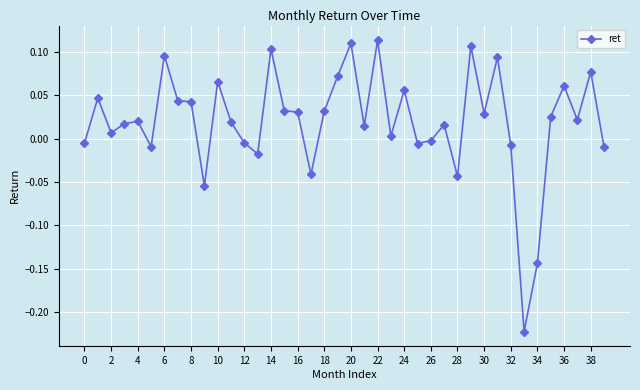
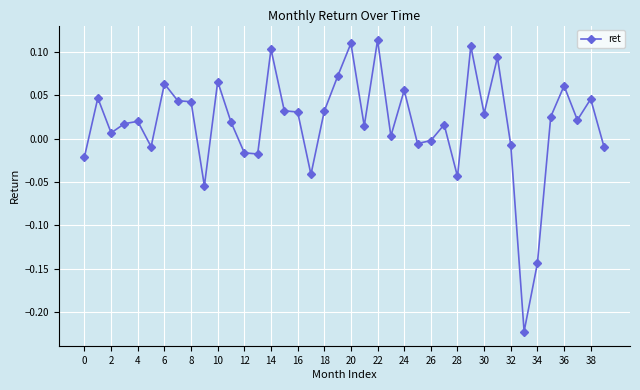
  {
-   "0": -0.01,
+   "0": -0.02,
    "2": 0.01,
    "4": 0.02,
-   "6": 0.10,
+   "6": 0.06,
    "8": 0.04,
    "10": 0.07,
-   "12": -0.01,
+   "12": -0.02,
    "14": 0.10,
    "16": 0.03,
    "18": 0.03,
    "20": 0.11,
    "22": 0.11,
    "24": 0.06,
    "26": 0.00,
    "28": -0.04,
    "30": 0.03,
    "32": -0.01,
    "34": -0.14,
    "36": 0.06,
-   "38": 0.08
+   "38": 0.05
  }
